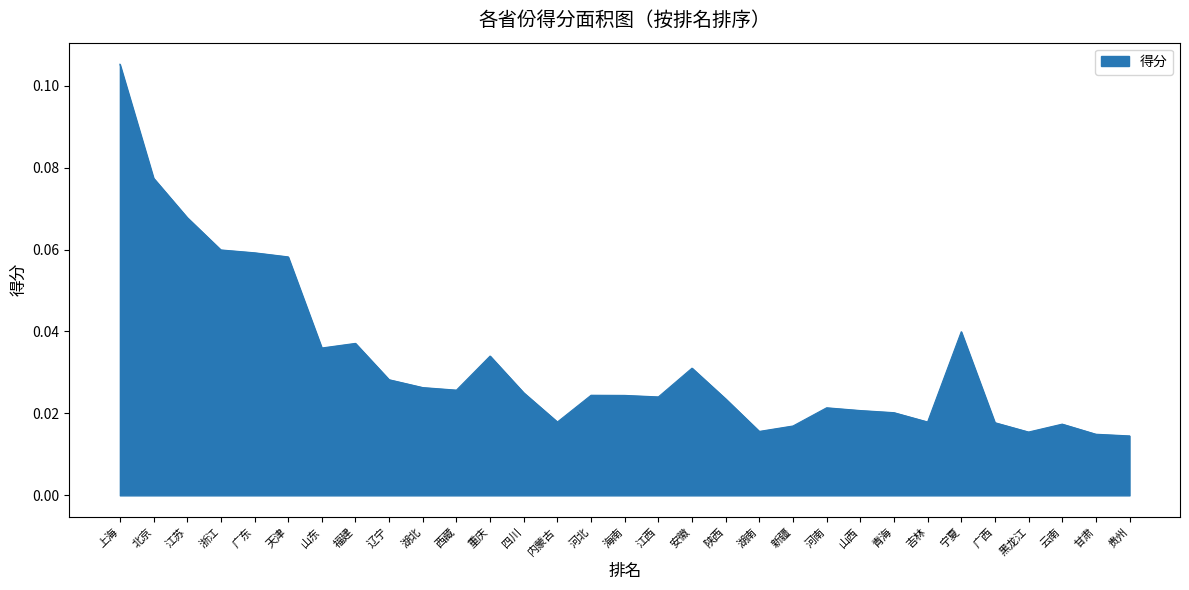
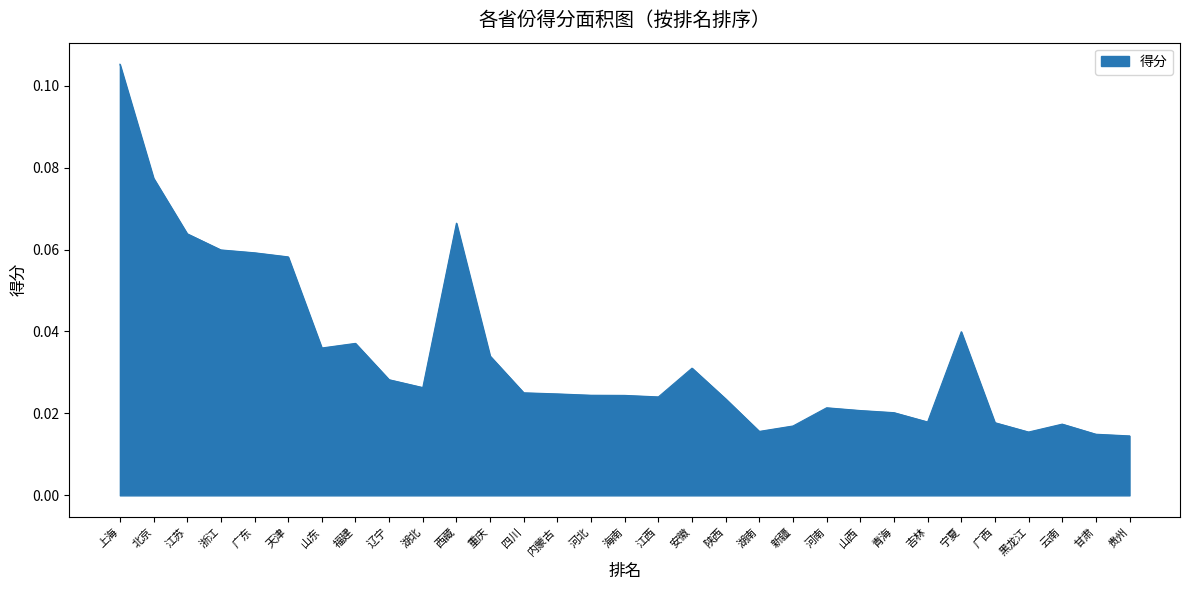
  {
    "上海": 0.105,
    "北京": 0.077,
-   "江苏": 0.068,
+   "江苏": 0.064,
    "浙江": 0.060,
    "广东": 0.059,
    "天津": 0.058,
    "山东": 0.036,
    "福建": 0.037,
    "辽宁": 0.028,
    "湖北": 0.026,
-   "西藏": 0.026,
+   "西藏": 0.066,
    "重庆": 0.034,
    "四川": 0.025,
-   "内蒙古": 0.018,
+   "内蒙古": 0.025,
    "河北": 0.024,
    "海南": 0.024,
    "江西": 0.024,
    "安徽": 0.031,
    "陕西": 0.024,
    "湖南": 0.016,
    "新疆": 0.017,
    "河南": 0.021,
    "山西": 0.021,
    "青海": 0.020,
    "吉林": 0.018,
    "宁夏": 0.040,
    "广西": 0.018,
    "黑龙江": 0.015,
    "云南": 0.017,
    "甘肃": 0.015,
    "贵州": 0.015
  }
